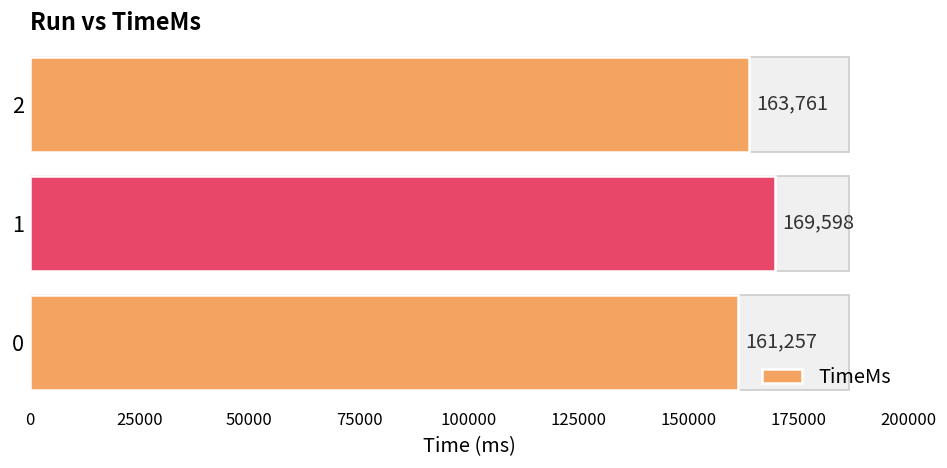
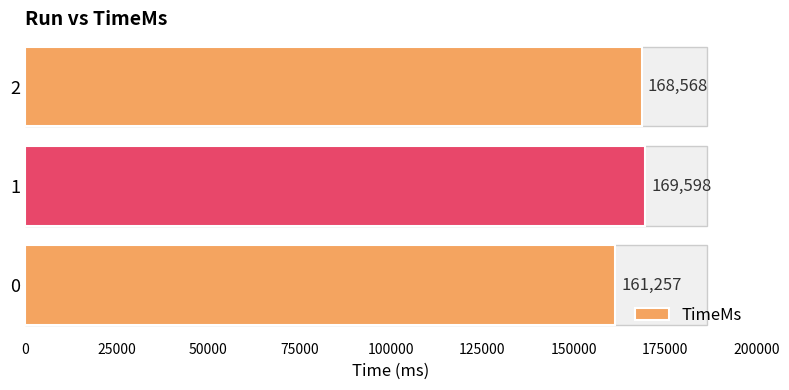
  {
-   "2": "163,761",
+   "2": "168,568",
    "1": "169,598",
    "0": "161,257"
  }
